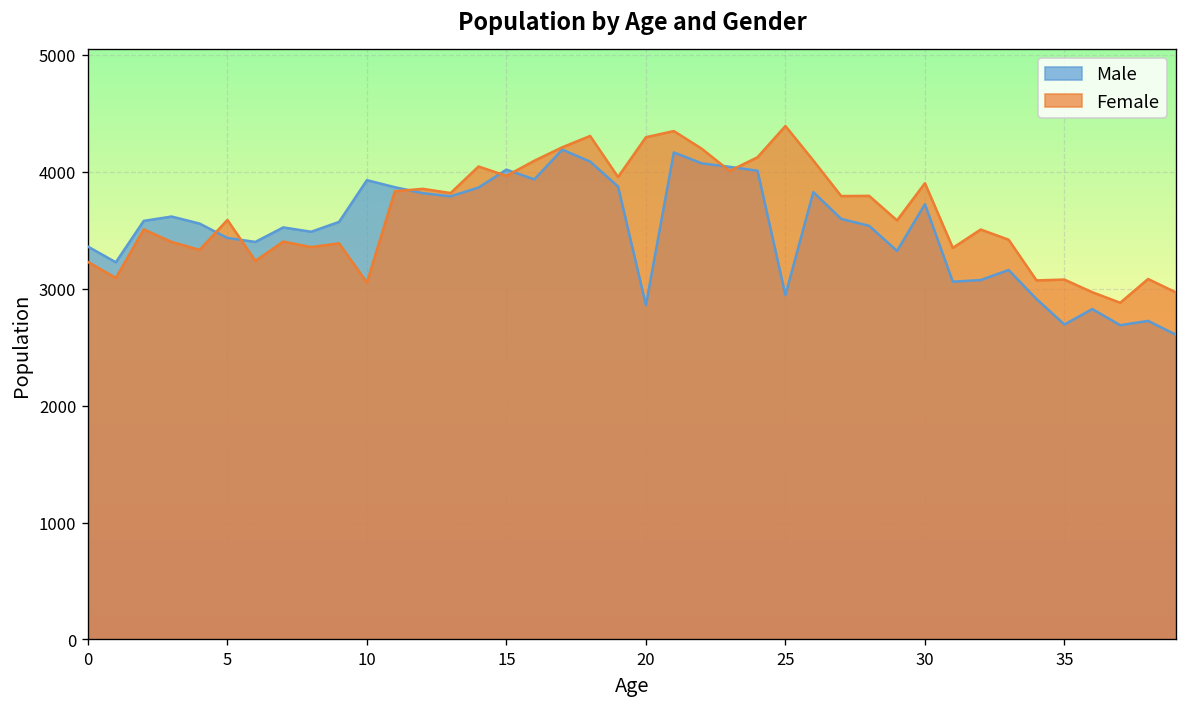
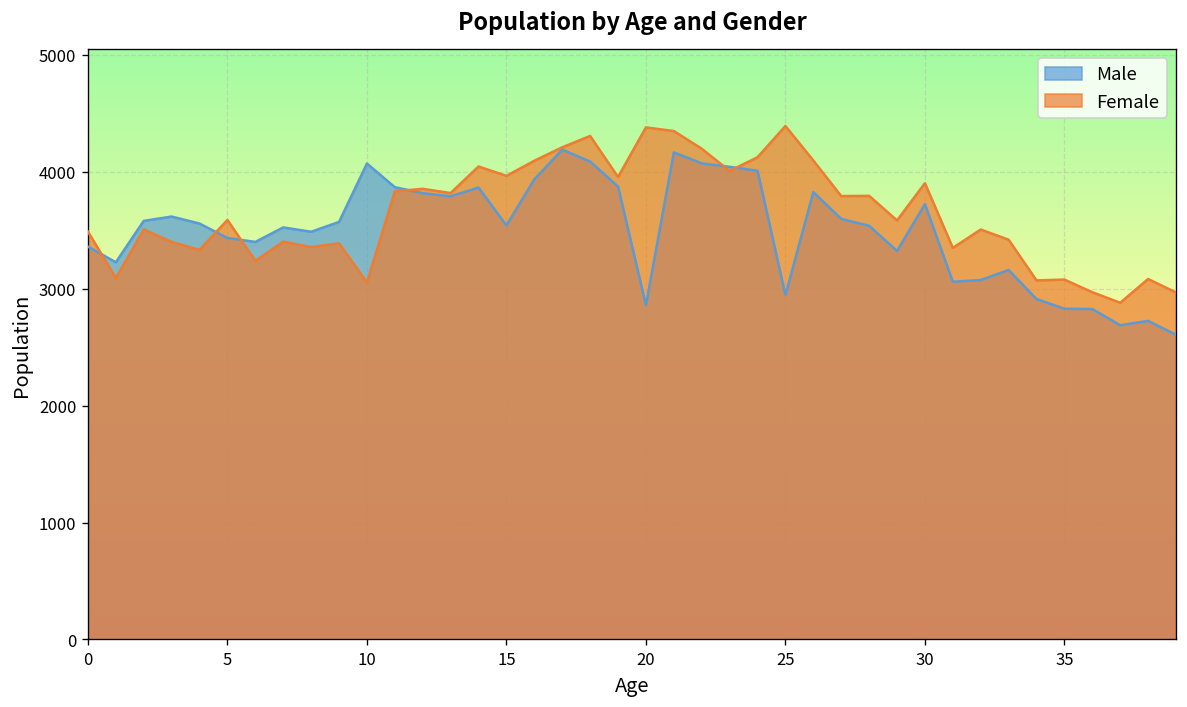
  {
    "Male": {
      "0": 3400,
      "5": 3400,
-     "10": 3900,
-     "15": 4000,
+     "10": 4100,
+     "15": 3500,
      "20": 2900,
      "25": 2900,
      "30": 3700,
-     "35": 2700
+     "35": 2800
    },
    "Female": {
-     "0": 3200,
+     "0": 3500,
      "5": 3600,
      "10": 3100,
      "15": 4000,
-     "20": 4300,
+     "20": 4400,
      "25": 4400,
      "30": 3900,
      "35": 3100
    }
  }
